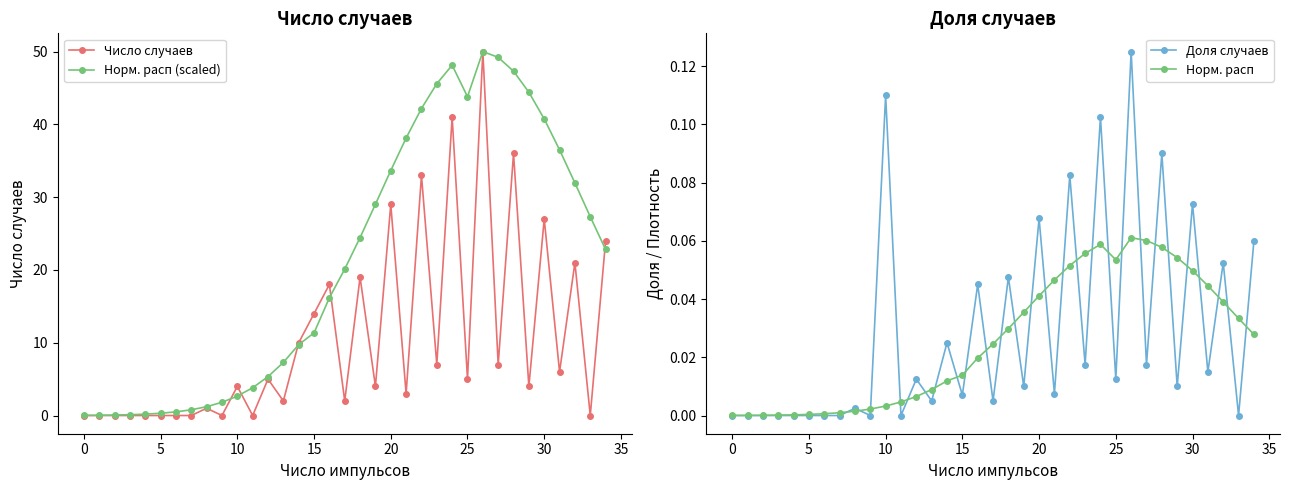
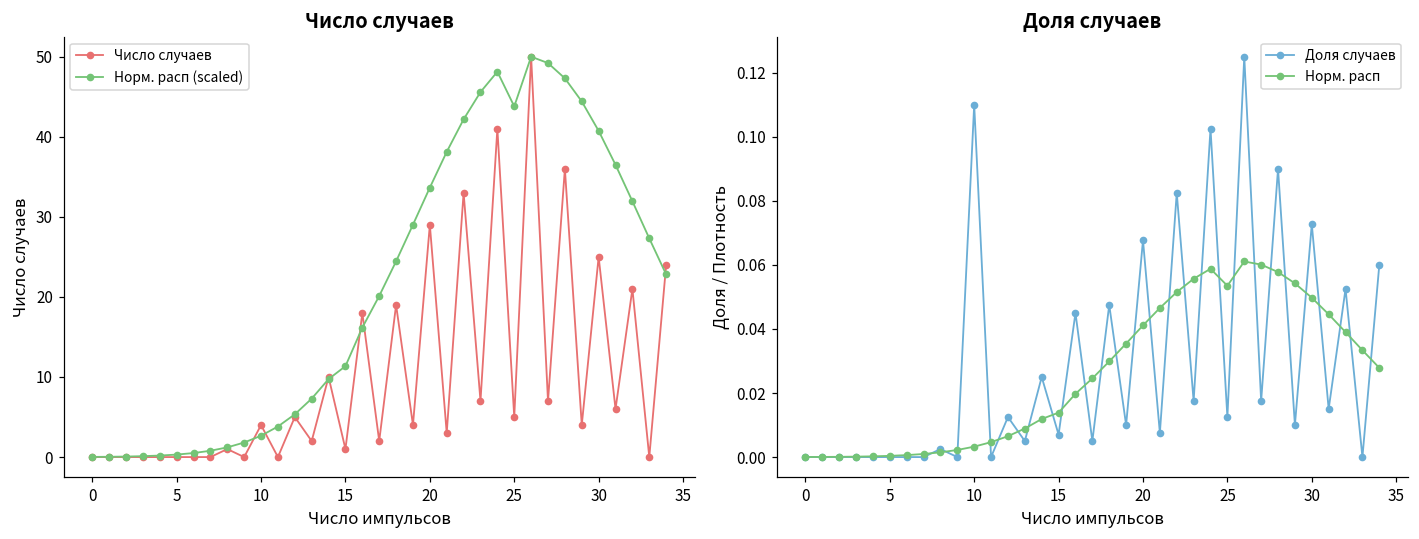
  {
    "Число случаев": {
      "Число случаев": {
        "10": 4,
-       "15": 14,
+       "15": 1,
        "20": 29,
        "25": 5,
-       "30": 27
+       "30": 25
      },
      "Норм. расп (scaled)": {
        "10": 3,
        "15": 11,
        "20": 34,
        "25": 44,
        "30": 41
      }
    },
    "Доля случаев": {
      "Доля случаев": {
        "10": 0.110,
        "15": 0.007,
        "20": 0.068,
        "25": 0.013,
        "30": 0.073
      },
      "Норм. расп": {
        "10": 0.003,
        "15": 0.014,
        "20": 0.041,
        "25": 0.053,
        "30": 0.050
      }
    }
  }
